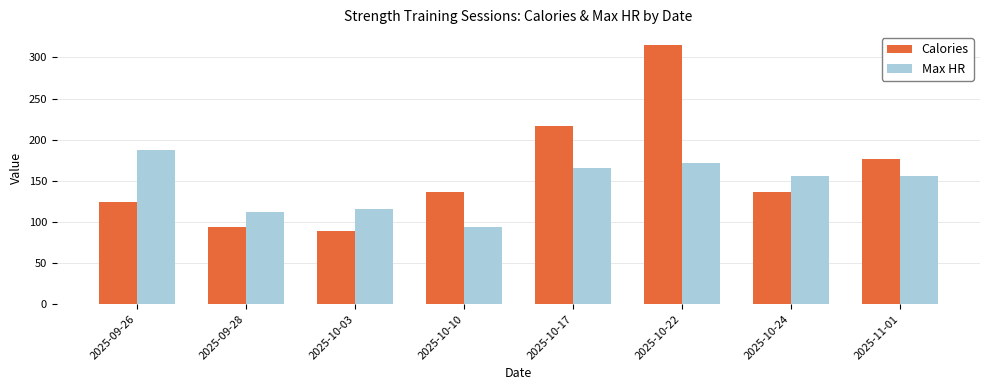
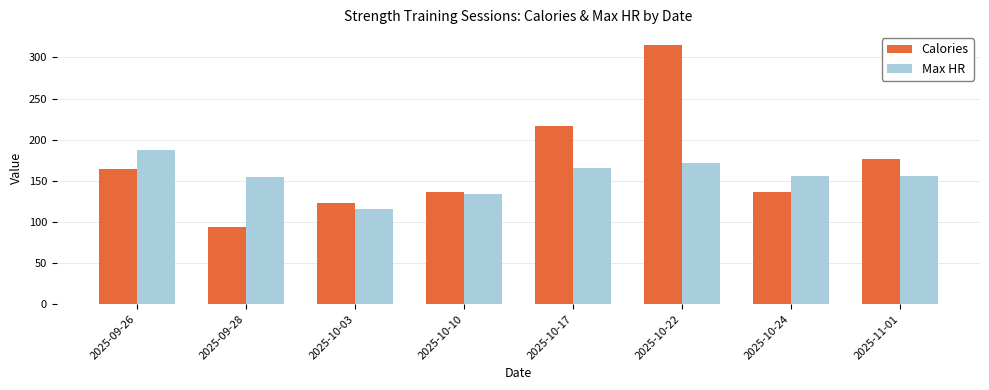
  {
    "Calories": {
-     "2025-09-26": 120,
+     "2025-09-26": 160,
      "2025-09-28": 90,
-     "2025-10-03": 90,
+     "2025-10-03": 120,
      "2025-10-10": 140,
      "2025-10-17": 220,
      "2025-10-22": 320,
      "2025-10-24": 140,
      "2025-11-01": 180
    },
    "Max HR": {
      "2025-09-26": 190,
-     "2025-09-28": 110,
+     "2025-09-28": 150,
      "2025-10-03": 120,
-     "2025-10-10": 90,
+     "2025-10-10": 130,
      "2025-10-17": 170,
      "2025-10-22": 170,
      "2025-10-24": 160,
      "2025-11-01": 160
    }
  }
